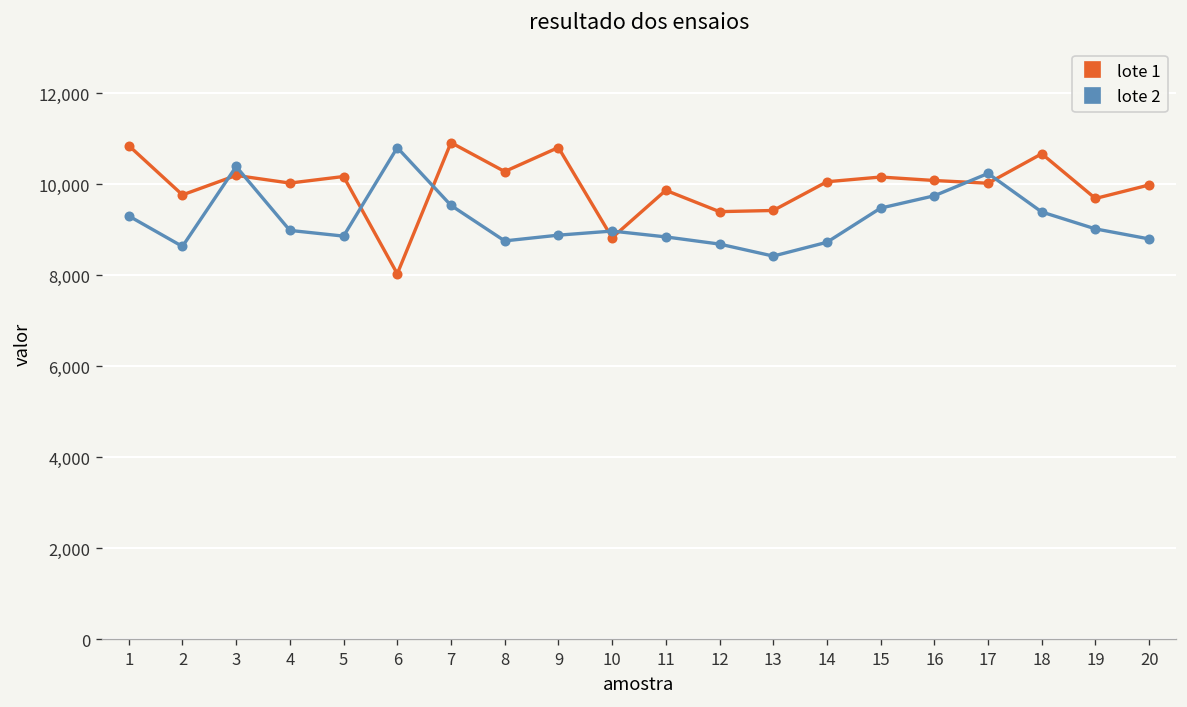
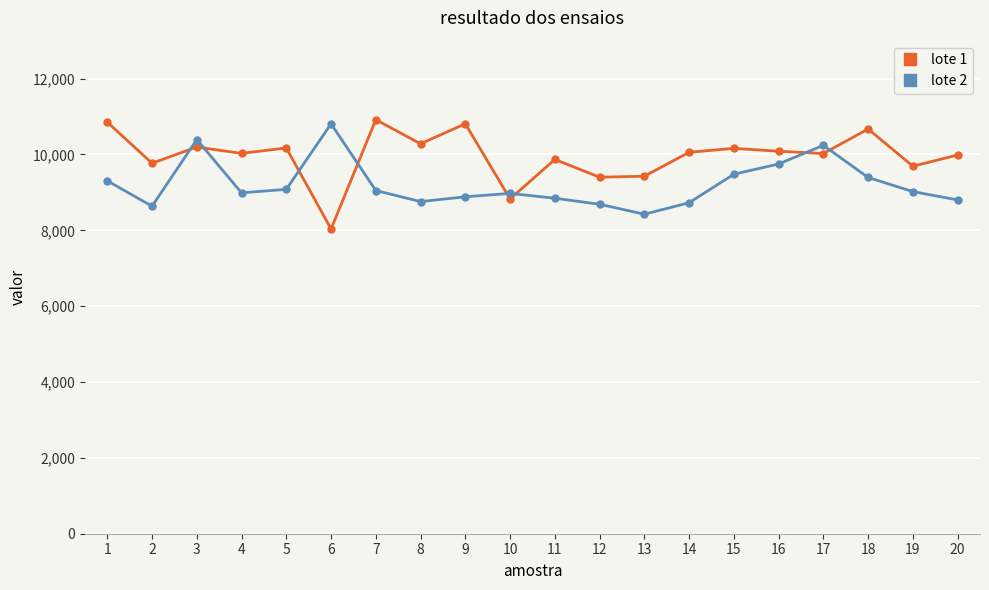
  {
    "lote 1": {
      "1": "10,900",
      "2": "9,800",
      "3": "10,200",
      "4": "10,000",
      "5": "10,200",
      "6": "8,000",
      "7": "10,900",
      "8": "10,300",
      "9": "10,800",
      "10": "8,800",
      "11": "9,900",
      "12": "9,400",
      "13": "9,400",
      "14": "10,100",
      "15": "10,200",
      "16": "10,100",
      "17": "10,000",
      "18": "10,700",
      "19": "9,700",
      "20": "10,000"
    },
    "lote 2": {
      "1": "9,300",
      "2": "8,600",
      "3": "10,400",
      "4": "9,000",
-     "5": "8,900",
+     "5": "9,100",
      "6": "10,800",
-     "7": "9,500",
+     "7": "9,000",
      "8": "8,800",
      "9": "8,900",
      "10": "9,000",
      "11": "8,800",
      "12": "8,700",
      "13": "8,400",
      "14": "8,700",
      "15": "9,500",
      "16": "9,700",
      "17": "10,200",
      "18": "9,400",
      "19": "9,000",
      "20": "8,800"
    }
  }
